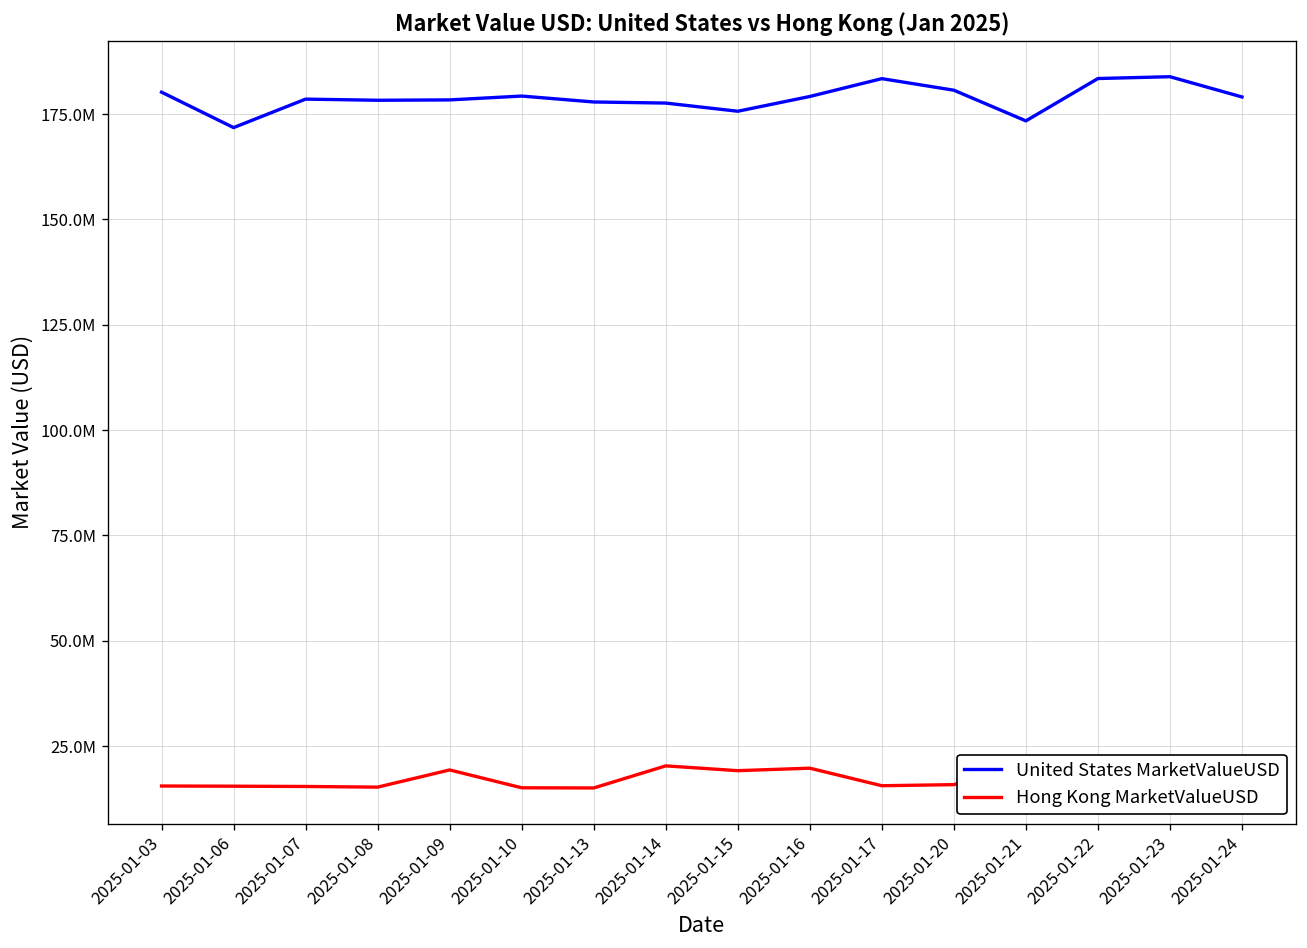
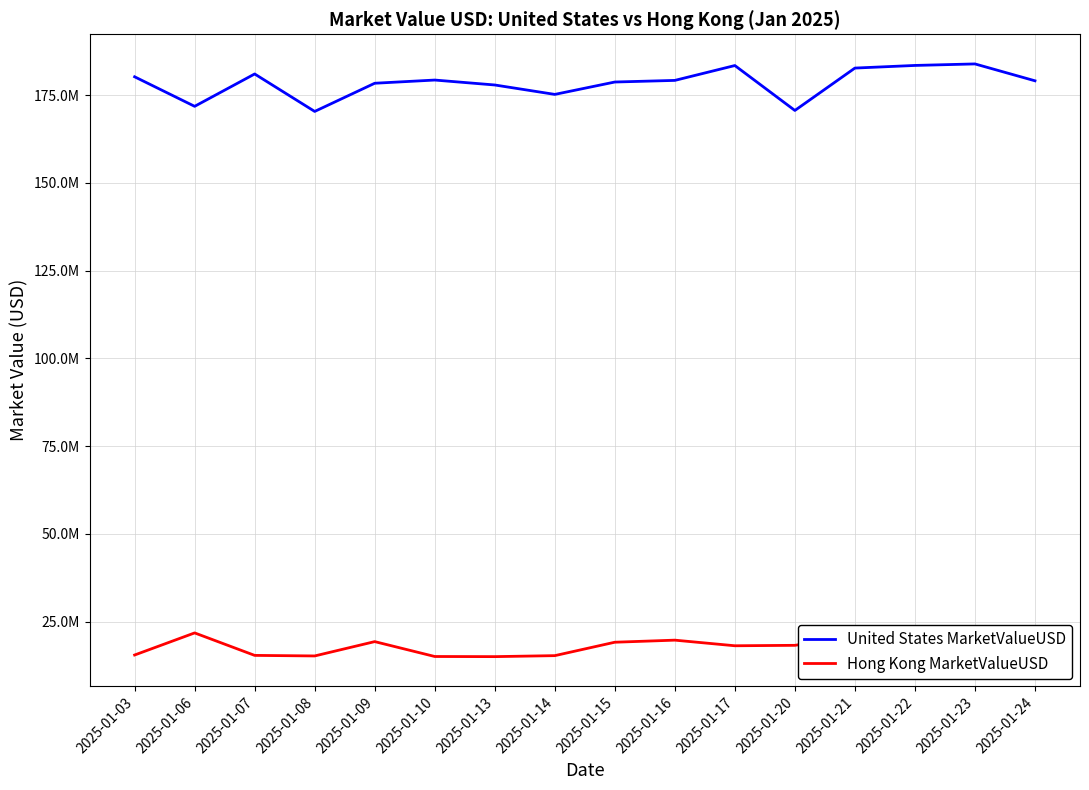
  {
    "United States MarketValueUSD": {
      "2025-01-03": 180000000,
      "2025-01-06": 172000000,
-     "2025-01-07": 179000000,
-     "2025-01-08": 178000000,
+     "2025-01-07": 181000000,
+     "2025-01-08": 170000000,
      "2025-01-09": 178000000,
      "2025-01-10": 179000000,
      "2025-01-13": 178000000,
-     "2025-01-14": 178000000,
-     "2025-01-15": 176000000,
+     "2025-01-14": 175000000,
+     "2025-01-15": 179000000,
      "2025-01-16": 179000000,
      "2025-01-17": 183000000,
-     "2025-01-20": 181000000,
-     "2025-01-21": 173000000,
+     "2025-01-20": 171000000,
+     "2025-01-21": 183000000,
      "2025-01-22": 183000000,
      "2025-01-23": 184000000,
      "2025-01-24": 179000000
    },
    "Hong Kong MarketValueUSD": {
      "2025-01-03": 16000000,
-     "2025-01-06": 15000000,
+     "2025-01-06": 22000000,
      "2025-01-07": 15000000,
      "2025-01-08": 15000000,
      "2025-01-09": 19000000,
      "2025-01-10": 15000000,
      "2025-01-13": 15000000,
-     "2025-01-14": 20000000,
+     "2025-01-14": 15000000,
      "2025-01-15": 19000000,
      "2025-01-16": 20000000,
-     "2025-01-17": 16000000,
-     "2025-01-20": 16000000
+     "2025-01-17": 18000000,
+     "2025-01-20": 18000000
    }
  }
